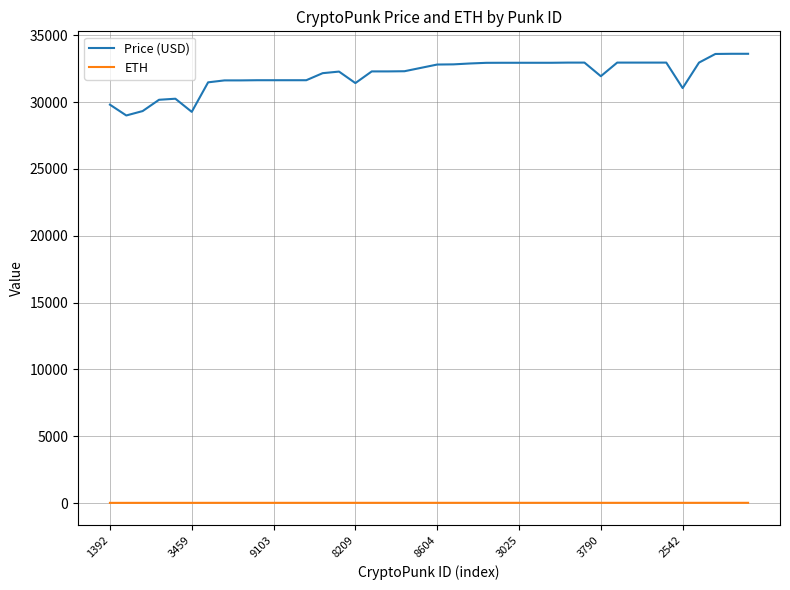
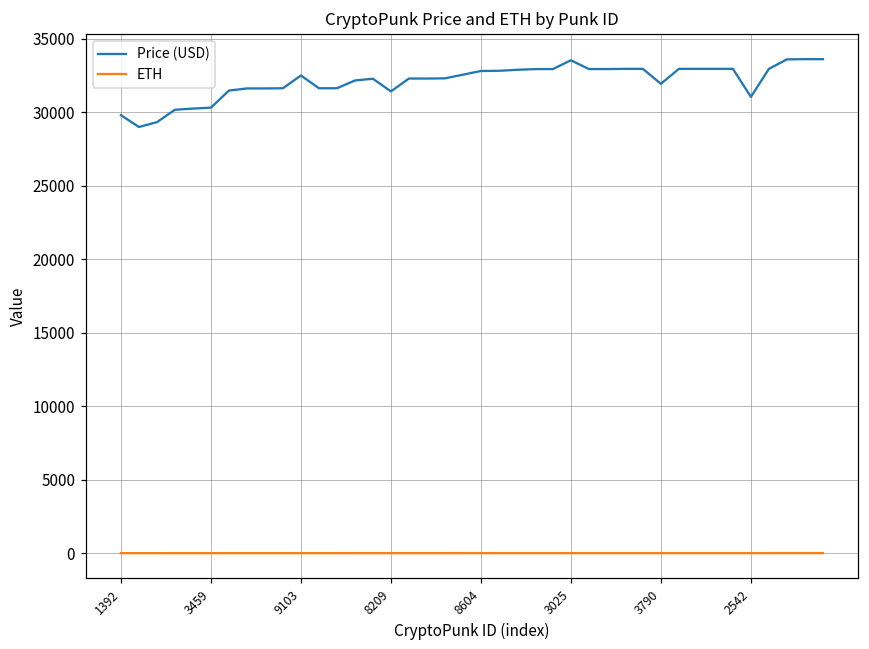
  {
    "Price (USD)": {
      "1392": 29800,
-     "3459": 29300,
-     "9103": 31600,
+     "3459": 30300,
+     "9103": 32500,
      "8209": 31400,
      "8604": 32800,
-     "3025": 32900,
+     "3025": 33500,
      "3790": 31900,
      "2542": 31100
    },
    "ETH": {
      "1392": 0,
      "3459": 0,
      "9103": 0,
      "8209": 0,
      "8604": 0,
      "3025": 0,
      "3790": 0,
      "2542": 0
    }
  }
